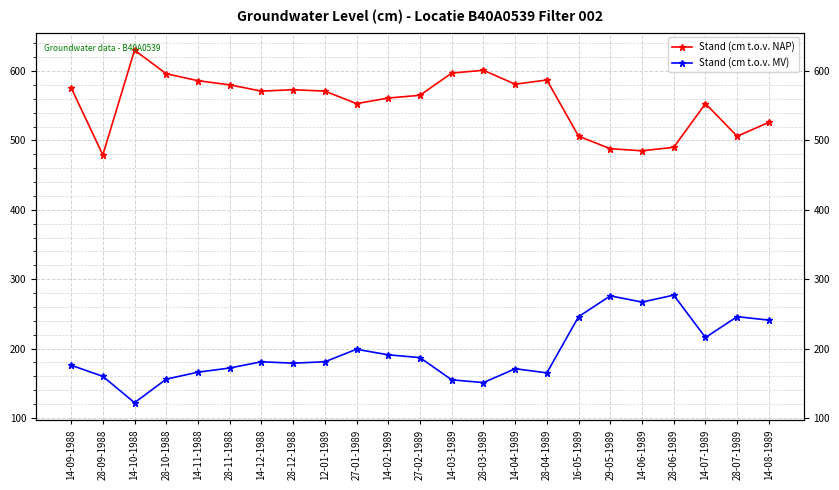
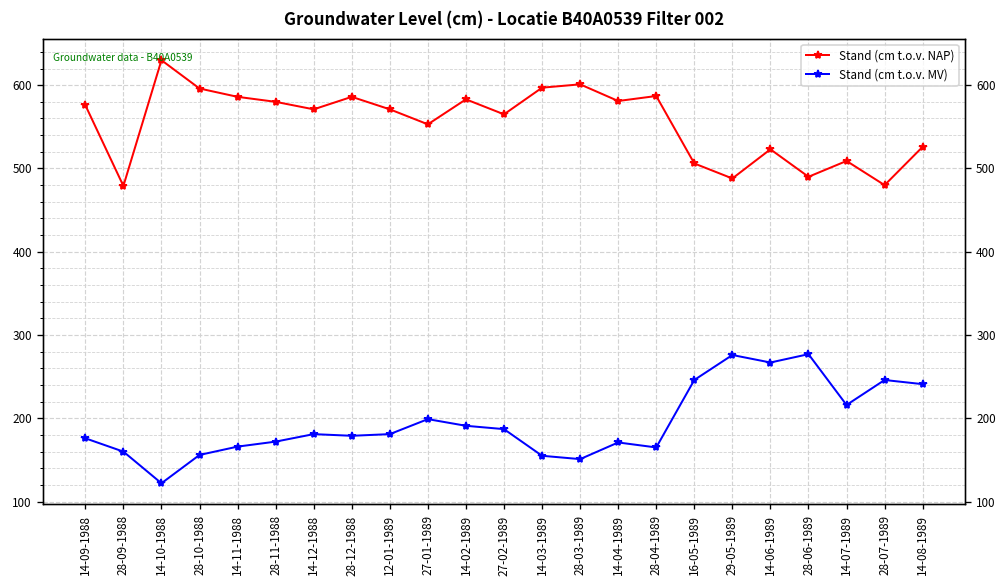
  {
    "Stand (cm t.o.v. NAP)": {
      "14-09-1988": 580,
      "28-09-1988": 480,
      "14-10-1988": 630,
      "28-10-1988": 600,
      "14-11-1988": 590,
      "28-11-1988": 580,
      "14-12-1988": 570,
-     "28-12-1988": 570,
+     "28-12-1988": 590,
      "12-01-1989": 570,
      "27-01-1989": 550,
-     "14-02-1989": 560,
+     "14-02-1989": 580,
      "27-02-1989": 570,
      "14-03-1989": 600,
      "28-03-1989": 600,
      "14-04-1989": 580,
      "28-04-1989": 590,
      "16-05-1989": 510,
      "29-05-1989": 490,
-     "14-06-1989": 490,
+     "14-06-1989": 520,
      "28-06-1989": 490,
-     "14-07-1989": 550,
-     "28-07-1989": 510,
+     "14-07-1989": 510,
+     "28-07-1989": 480,
      "14-08-1989": 530
    },
    "Stand (cm t.o.v. MV)": {
      "14-09-1988": 180,
      "28-09-1988": 160,
      "14-10-1988": 120,
      "28-10-1988": 160,
      "14-11-1988": 170,
      "28-11-1988": 170,
      "14-12-1988": 180,
      "28-12-1988": 180,
      "12-01-1989": 180,
      "27-01-1989": 200,
      "14-02-1989": 190,
      "27-02-1989": 190,
      "14-03-1989": 160,
      "28-03-1989": 150,
      "14-04-1989": 170,
      "28-04-1989": 170,
      "16-05-1989": 250,
      "29-05-1989": 280,
      "14-06-1989": 270,
      "28-06-1989": 280,
      "14-07-1989": 220,
      "28-07-1989": 250,
      "14-08-1989": 240
    }
  }
